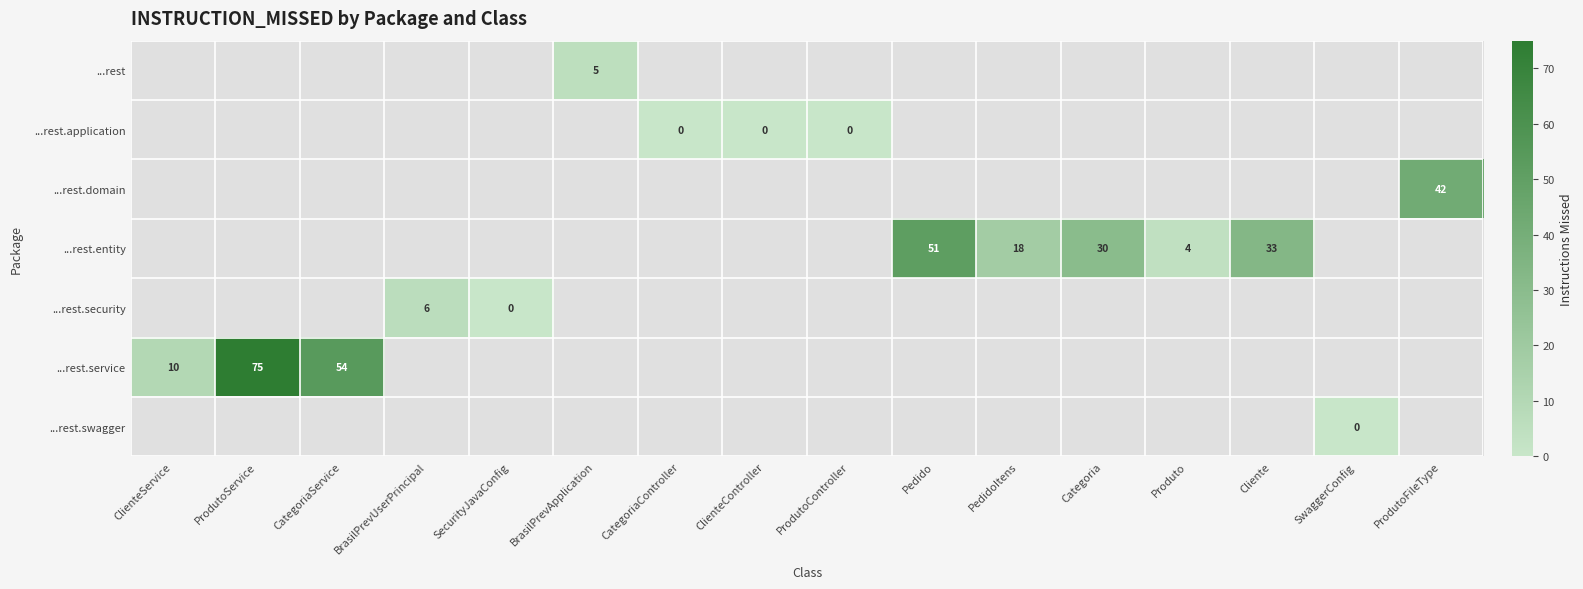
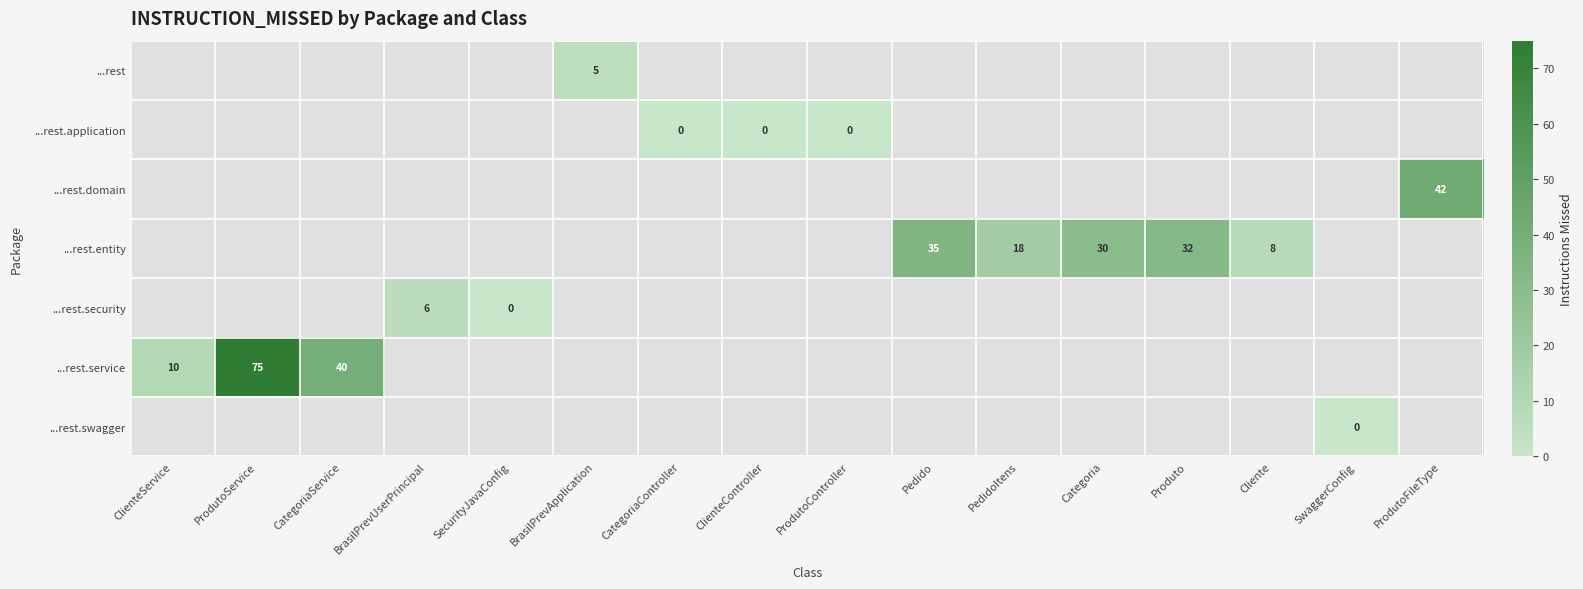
  {
    "...rest": {
      "BrasilPrevApplication": 5
    },
    "...rest.application": {
      "CategoriaController": 0,
      "ClienteController": 0,
      "ProdutoController": 0
    },
    "...rest.domain": {
      "ProdutoFileType": 42
    },
    "...rest.entity": {
-     "Pedido": 51,
+     "Pedido": 35,
      "PedidoItens": 18,
      "Categoria": 30,
-     "Produto": 4,
-     "Cliente": 33
+     "Produto": 32,
+     "Cliente": 8
    },
    "...rest.security": {
      "BrasilPrevUserPrincipal": 6,
      "SecurityJavaConfig": 0
    },
    "...rest.service": {
      "ClienteService": 10,
      "ProdutoService": 75,
-     "CategoriaService": 54
+     "CategoriaService": 40
    },
    "...rest.swagger": {
      "SwaggerConfig": 0
    }
  }
